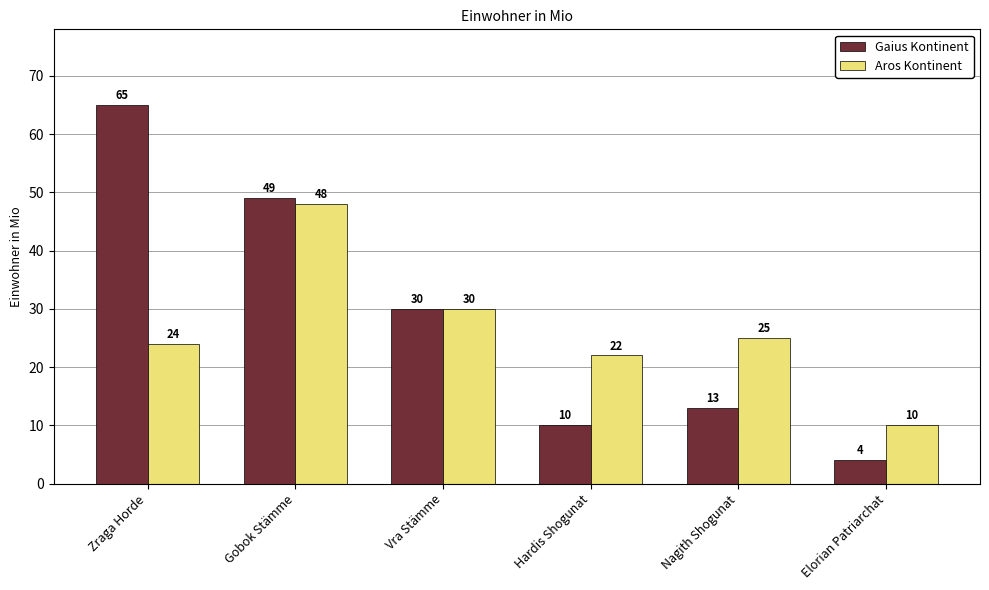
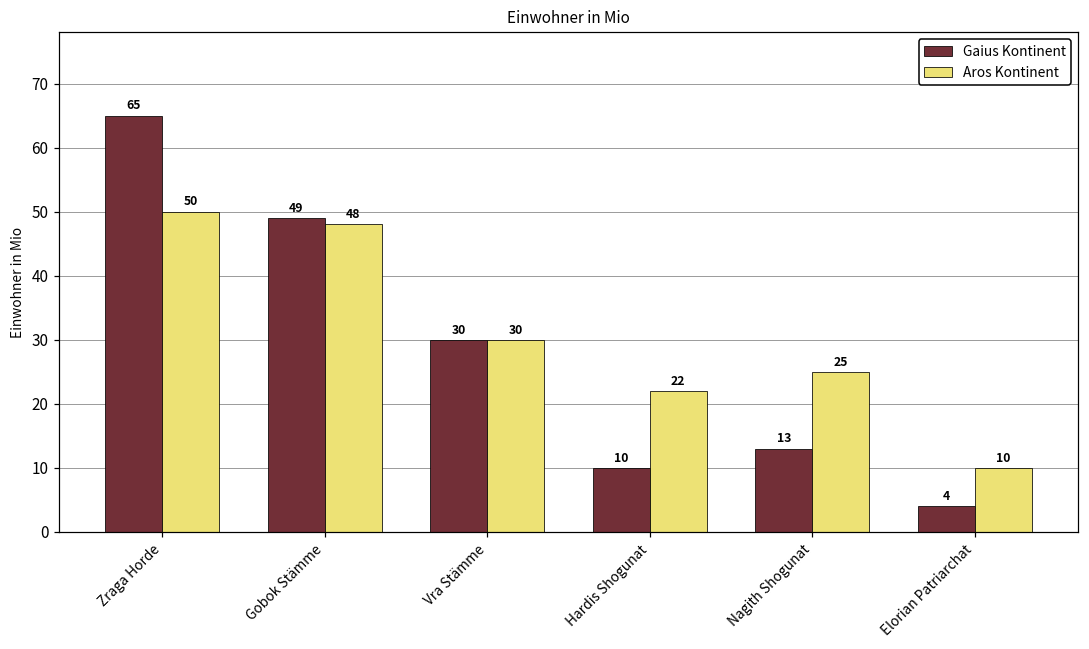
  {
    "Gaius Kontinent": {
      "Zraga Horde": 65,
      "Gobok Stämme": 49,
      "Vra Stämme": 30,
      "Hardis Shogunat": 10,
      "Nagith Shogunat": 13,
      "Elorian Patriarchat": 4
    },
    "Aros Kontinent": {
-     "Zraga Horde": 24,
+     "Zraga Horde": 50,
      "Gobok Stämme": 48,
      "Vra Stämme": 30,
      "Hardis Shogunat": 22,
      "Nagith Shogunat": 25,
      "Elorian Patriarchat": 10
    }
  }
